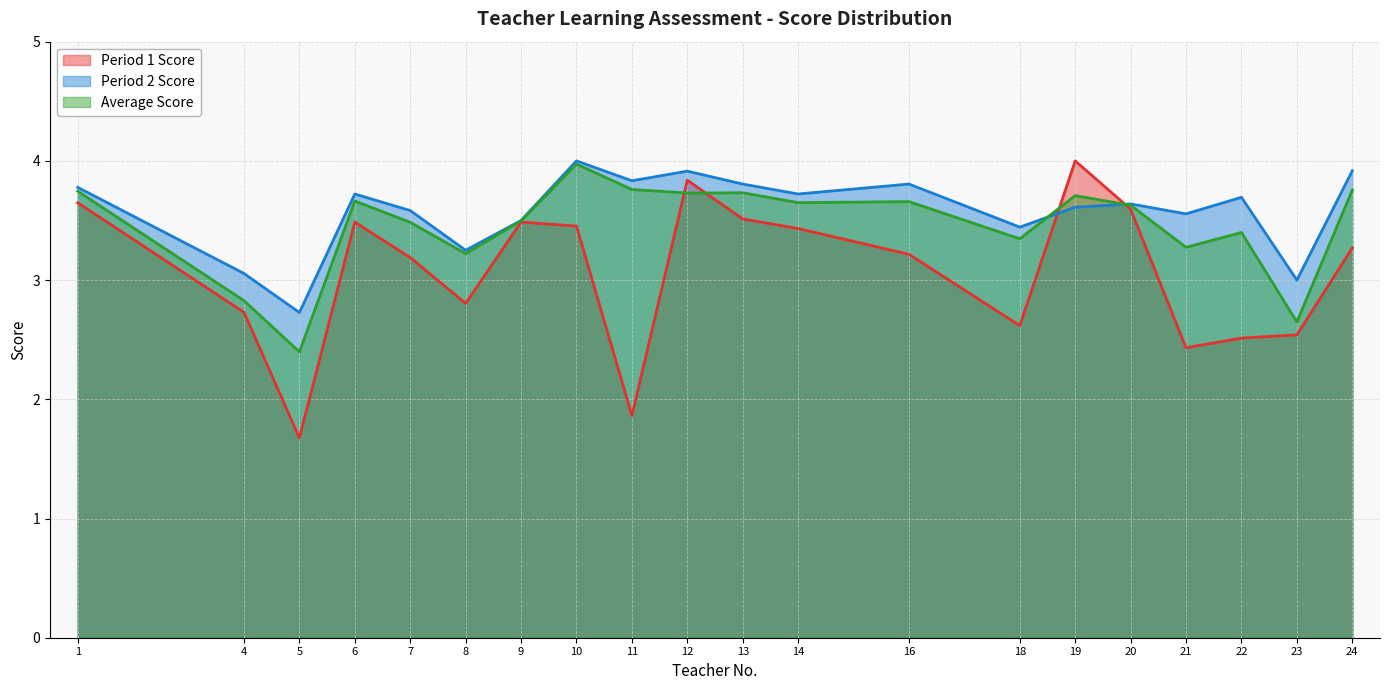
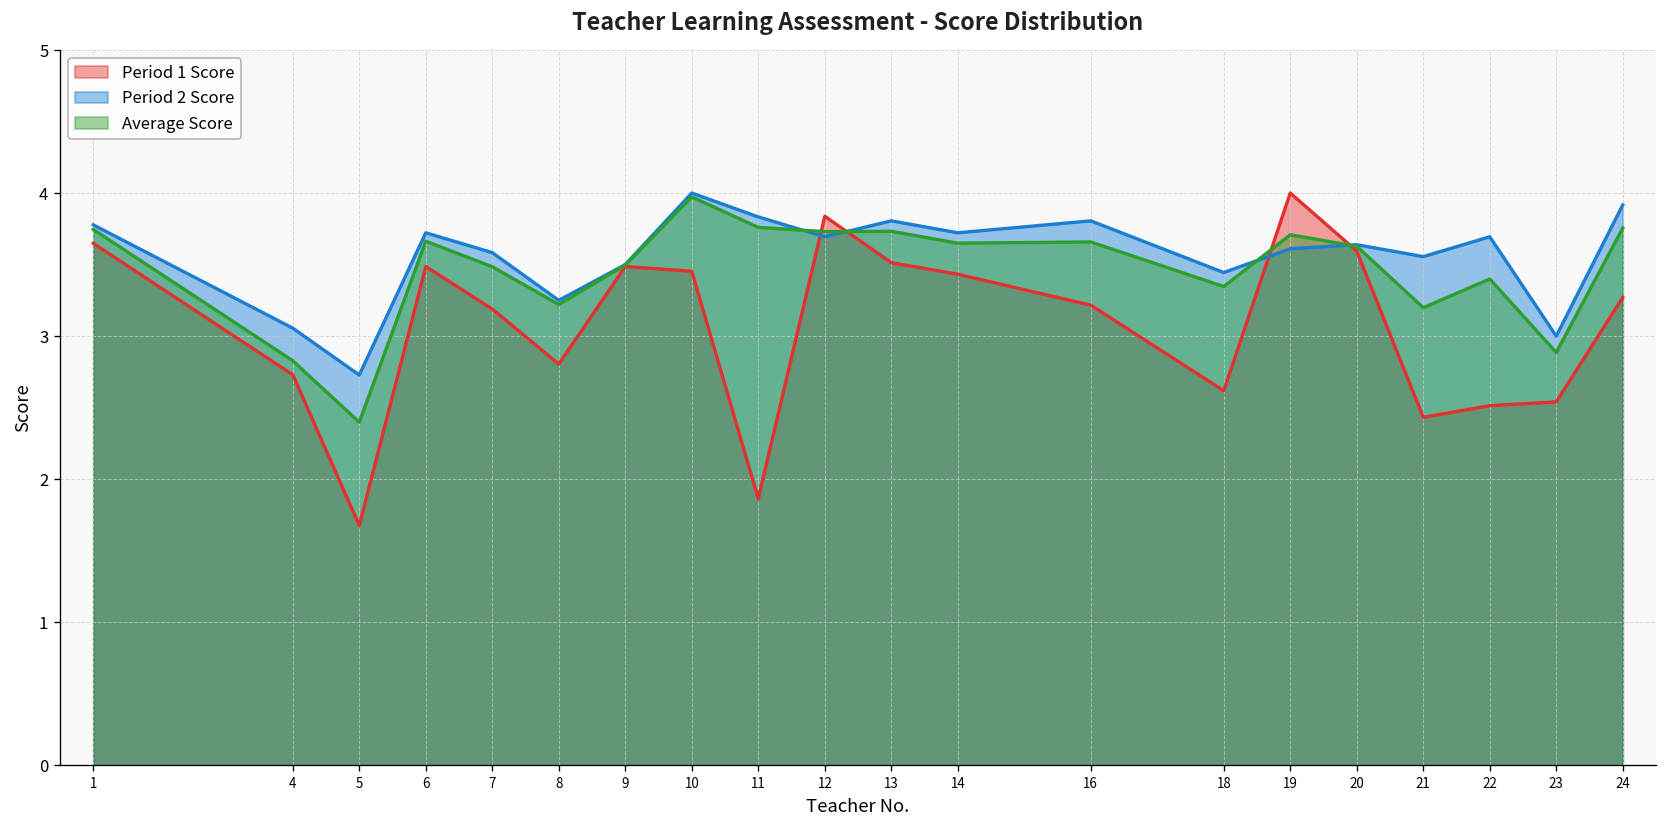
  {
    "Period 1 Score": {
      "1": 3.65,
      "4": 2.73,
      "5": 1.68,
      "6": 3.49,
      "7": 3.19,
      "8": 2.80,
      "10": 3.45,
      "11": 1.86,
      "12": 3.84,
      "13": 3.51,
      "14": 3.43,
      "16": 3.22,
      "18": 2.62,
      "19": 4.00,
      "20": 3.59,
      "21": 2.43,
      "22": 2.51,
      "23": 2.54,
      "24": 3.27
    },
    "Period 2 Score": {
      "1": 3.78,
      "4": 3.06,
      "5": 2.73,
      "6": 3.72,
      "7": 3.58,
      "8": 3.25,
      "10": 4.00,
      "11": 3.83,
-     "12": 3.91,
+     "12": 3.69,
      "13": 3.81,
      "14": 3.72,
      "16": 3.81,
      "18": 3.44,
      "19": 3.61,
      "21": 3.56,
      "22": 3.69,
      "23": 3.00,
      "24": 3.92
    },
    "Average Score": {
      "1": 3.75,
      "4": 2.83,
      "5": 2.40,
      "6": 3.66,
      "7": 3.48,
      "8": 3.22,
      "10": 3.97,
      "11": 3.76,
      "12": 3.73,
      "13": 3.73,
      "14": 3.65,
      "16": 3.66,
      "18": 3.35,
      "19": 3.71,
-     "21": 3.27,
+     "21": 3.20,
      "22": 3.40,
-     "23": 2.65,
+     "23": 2.89,
      "24": 3.76
    }
  }
